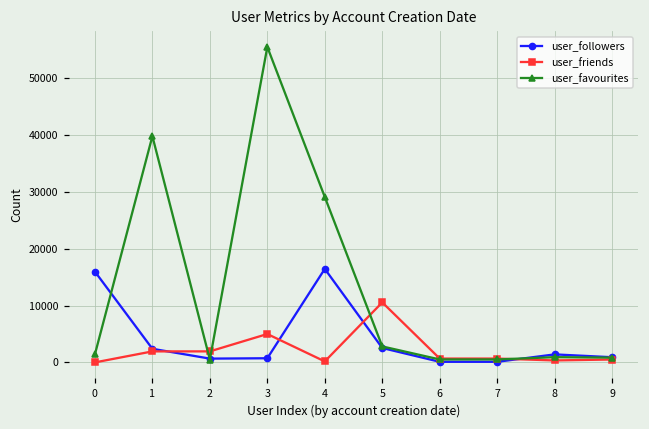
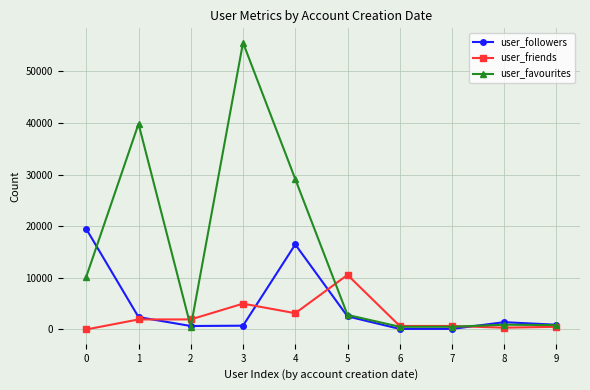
  {
    "user_followers": {
-     "0": 16000,
+     "0": 19000,
      "3": 1000,
      "4": 16000
    },
    "user_friends": {
      "0": 0,
      "2": 2000,
      "3": 5000,
-     "4": 0,
+     "4": 3000,
      "5": 11000,
      "8": 0
    },
    "user_favourites": {
-     "0": 1000,
+     "0": 10000,
      "1": 40000,
      "3": 56000,
      "4": 29000
    }
  }
